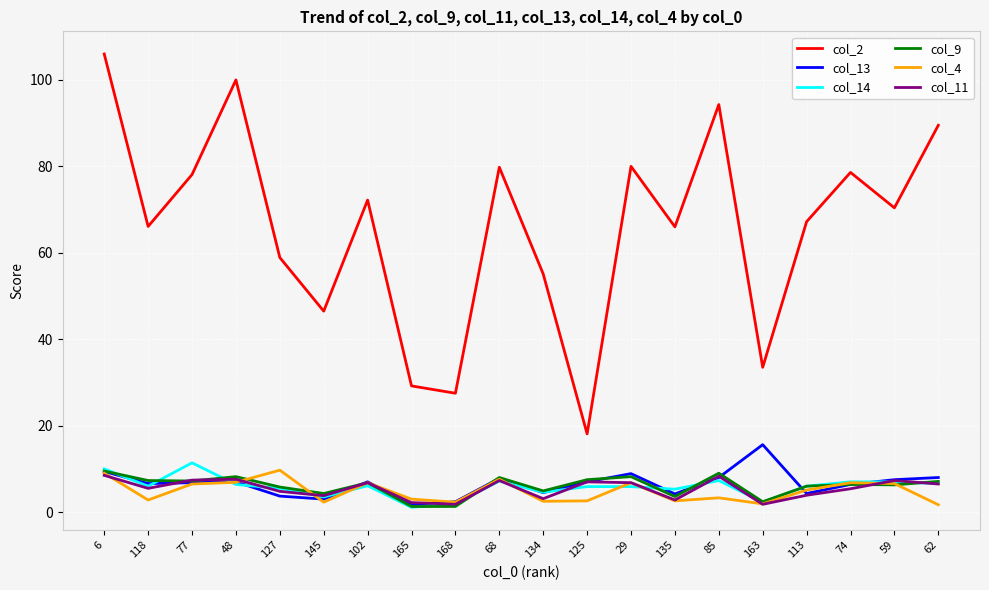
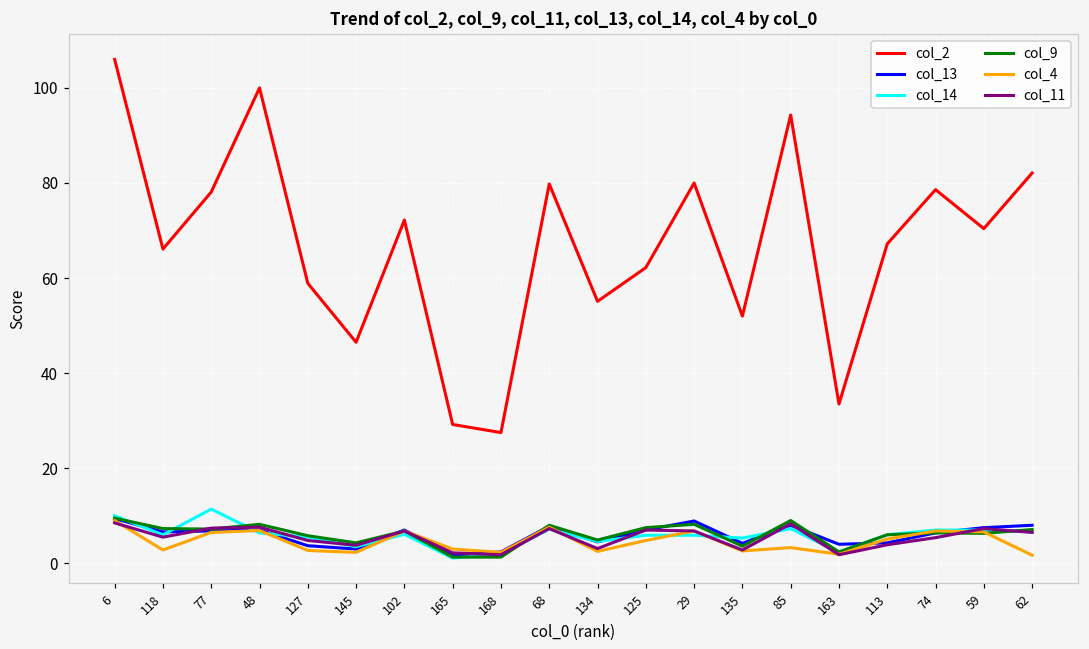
  {
    "col_2": {
      "6": 106,
      "118": 66,
      "77": 78,
      "48": 100,
      "127": 59,
      "145": 47,
      "102": 72,
      "165": 29,
      "168": 28,
      "68": 80,
      "134": 55,
-     "125": 18,
+     "125": 62,
      "29": 80,
-     "135": 66,
+     "135": 52,
      "85": 94,
      "163": 34,
      "113": 67,
      "74": 79,
      "59": 70,
-     "62": 90
+     "62": 82
    },
    "col_13": {
      "118": 7,
      "127": 4,
      "29": 9,
      "135": 4,
-     "163": 16,
+     "163": 4,
      "62": 8
    },
    "col_14": {
      "77": 11,
      "102": 6,
      "125": 6,
      "29": 6,
      "135": 5,
      "85": 7
    },
    "col_9": {
      "118": 7,
      "29": 8,
      "135": 4,
      "85": 9
    },
    "col_4": {
      "118": 3,
-     "127": 10,
+     "127": 3,
      "145": 2,
      "165": 3,
      "134": 3,
-     "125": 3,
+     "125": 5,
      "85": 3,
      "113": 5,
      "62": 2
    },
    "col_11": {
      "127": 5,
      "165": 2,
      "134": 3,
      "74": 5
    }
  }
